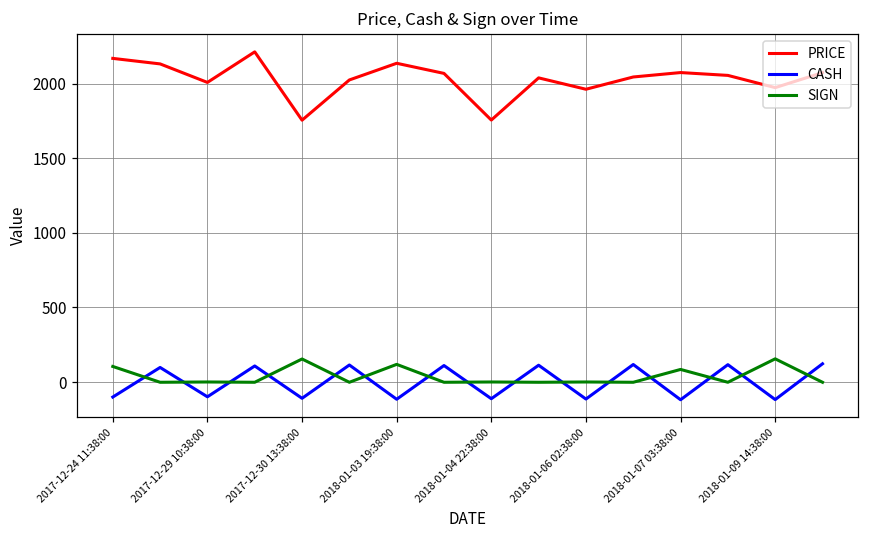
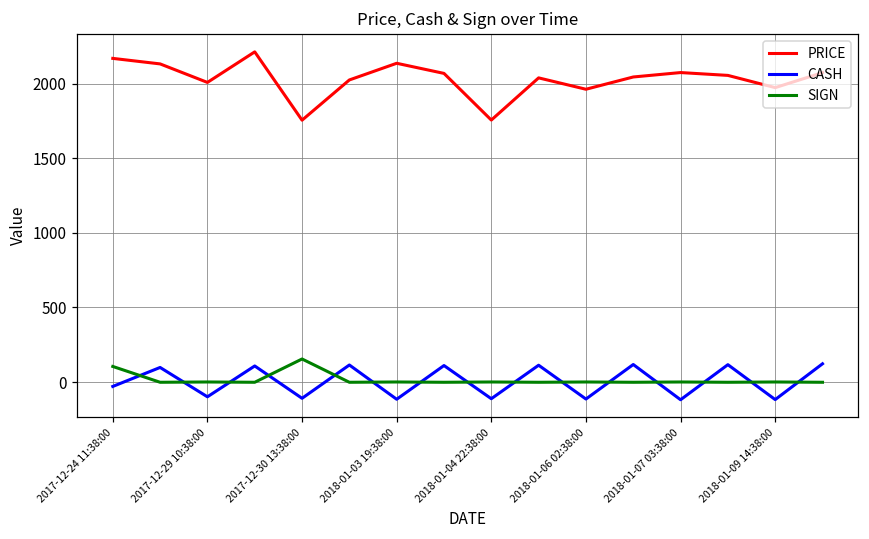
  {
    "PRICE": {
      "2017-12-24 11:38:00": 2170,
      "2017-12-29 10:38:00": 2010,
      "2017-12-30 13:38:00": 1760,
      "2018-01-03 19:38:00": 2140,
      "2018-01-04 22:38:00": 1760,
      "2018-01-06 02:38:00": 1960,
      "2018-01-07 03:38:00": 2070
    },
    "CASH": {
-     "2017-12-24 11:38:00": -100,
+     "2017-12-24 11:38:00": -30,
      "2017-12-29 10:38:00": -100,
      "2017-12-30 13:38:00": -110,
      "2018-01-03 19:38:00": -110,
      "2018-01-04 22:38:00": -110,
      "2018-01-06 02:38:00": -110,
      "2018-01-07 03:38:00": -120,
      "2018-01-09 14:38:00": -120
    },
    "SIGN": {
      "2017-12-24 11:38:00": 110,
      "2017-12-29 10:38:00": 0,
      "2017-12-30 13:38:00": 160,
-     "2018-01-03 19:38:00": 120,
+     "2018-01-03 19:38:00": 0,
      "2018-01-04 22:38:00": 0,
      "2018-01-06 02:38:00": 0,
-     "2018-01-07 03:38:00": 90,
-     "2018-01-09 14:38:00": 160
+     "2018-01-07 03:38:00": 0,
+     "2018-01-09 14:38:00": 0
    }
  }
